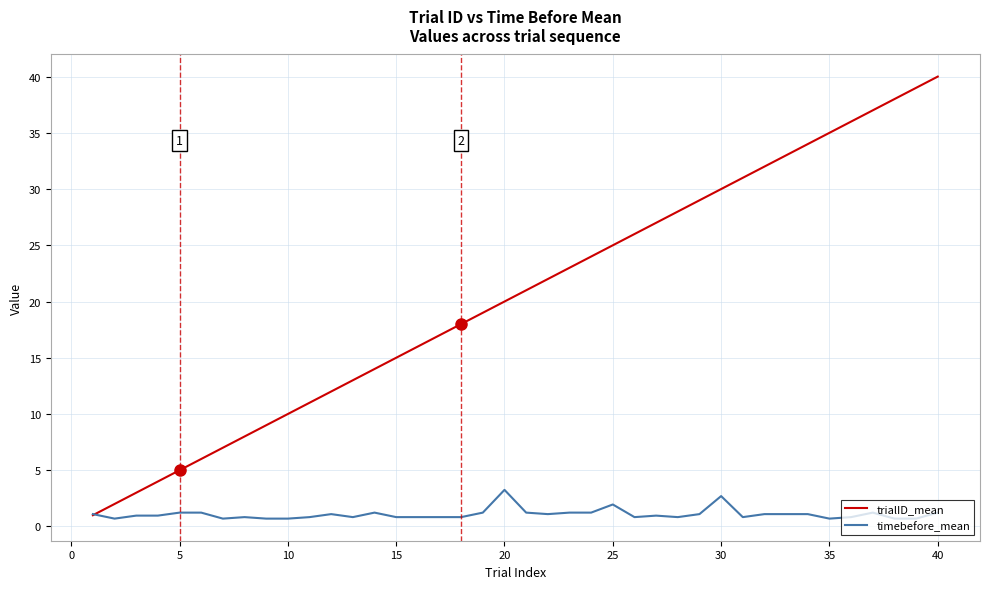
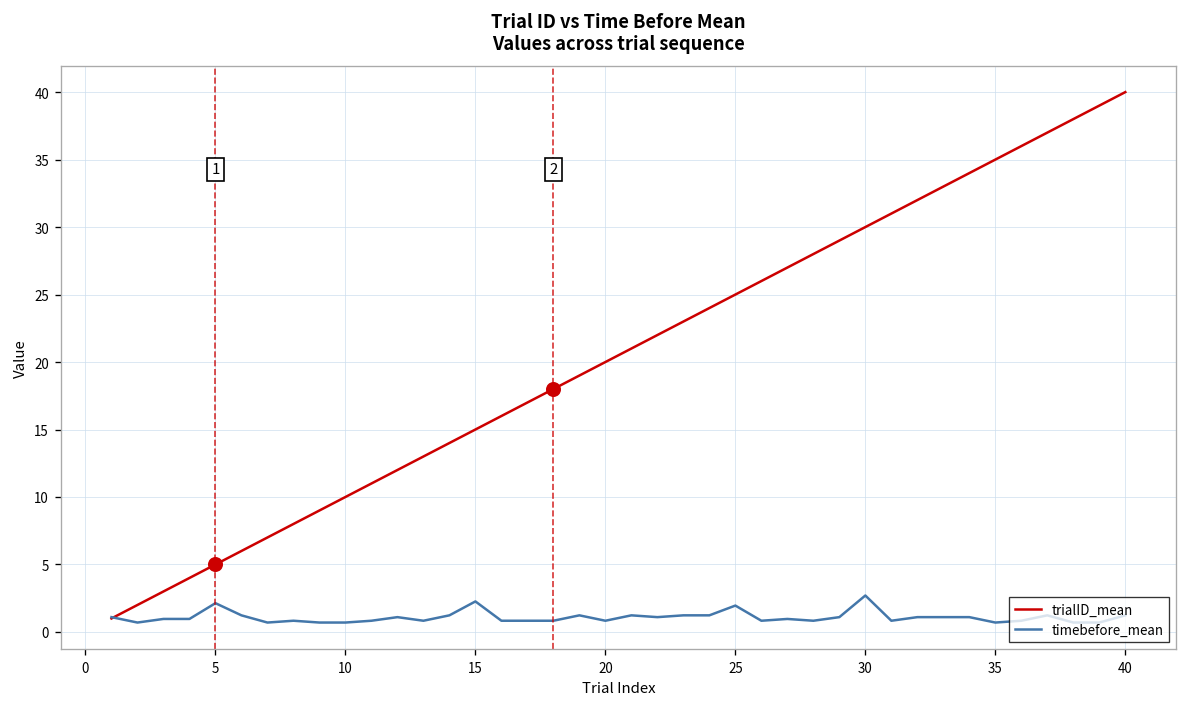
  {
    "timebefore_mean": {
-     "5": 1.2,
+     "5": 2.1,
      "10": 0.7,
-     "15": 0.8,
-     "20": 3.3,
+     "15": 2.3,
+     "20": 0.8,
      "25": 2.0,
      "30": 2.7,
      "35": 0.7
    }
  }
